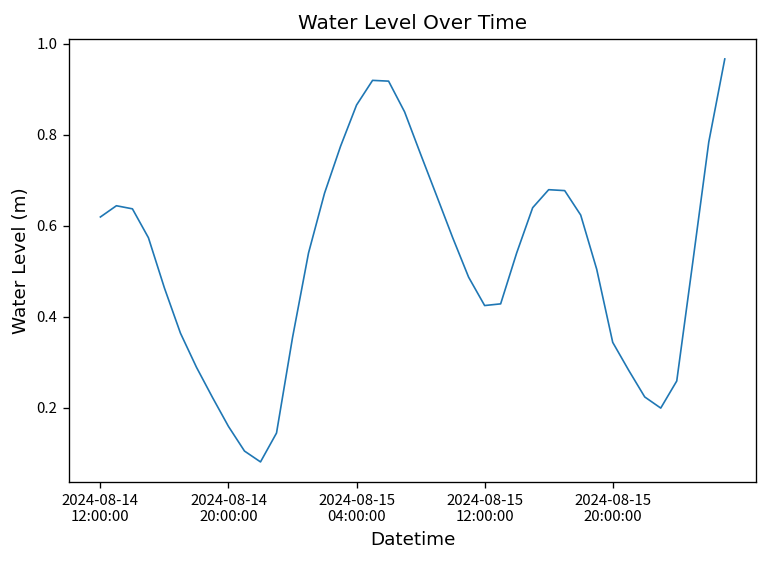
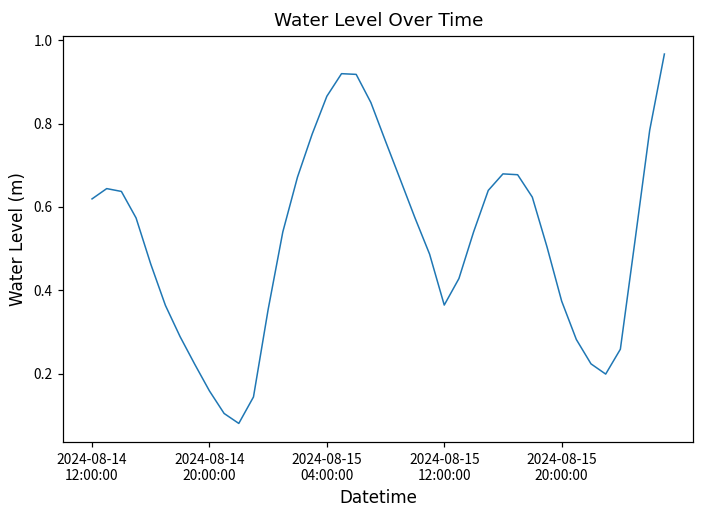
  {
    "2024-08-14 12:00:00": 0.62,
    "2024-08-14 20:00:00": 0.16,
    "2024-08-15 04:00:00": 0.87,
-   "2024-08-15 12:00:00": 0.42,
-   "2024-08-15 20:00:00": 0.34
+   "2024-08-15 12:00:00": 0.36,
+   "2024-08-15 20:00:00": 0.37
  }
